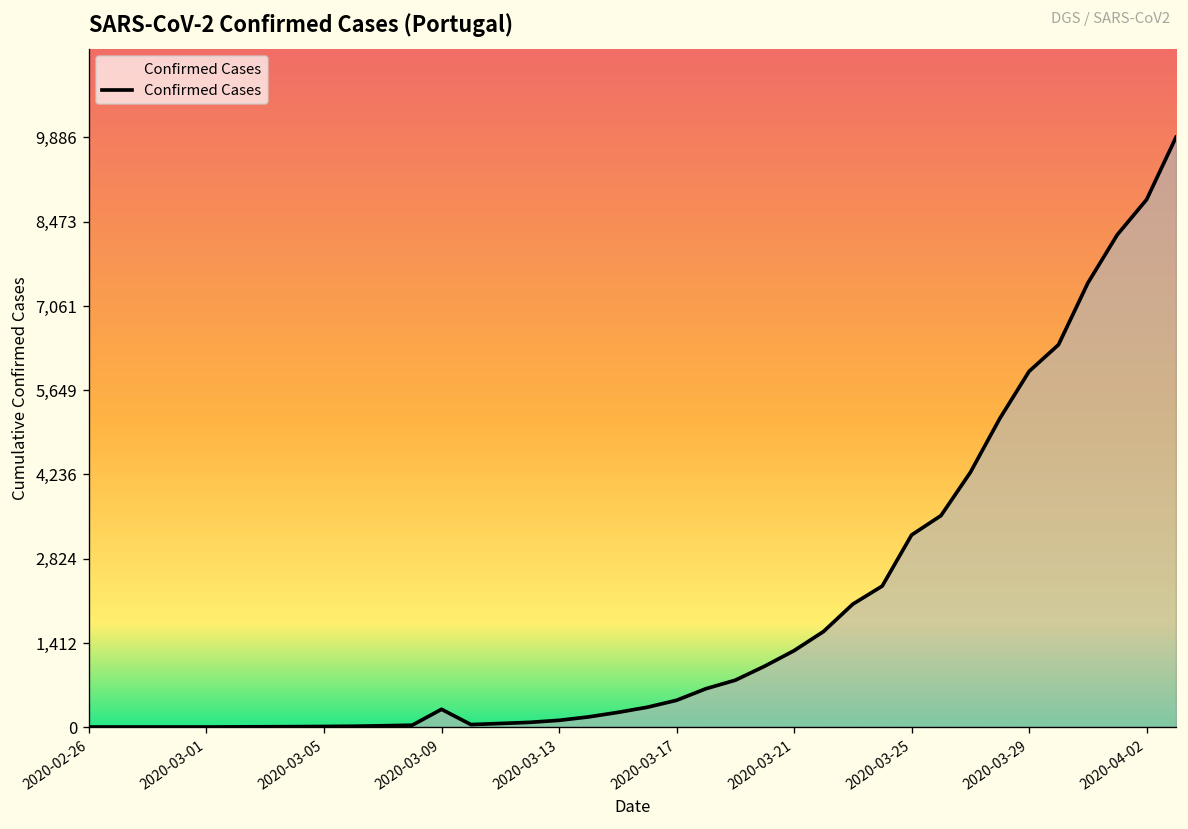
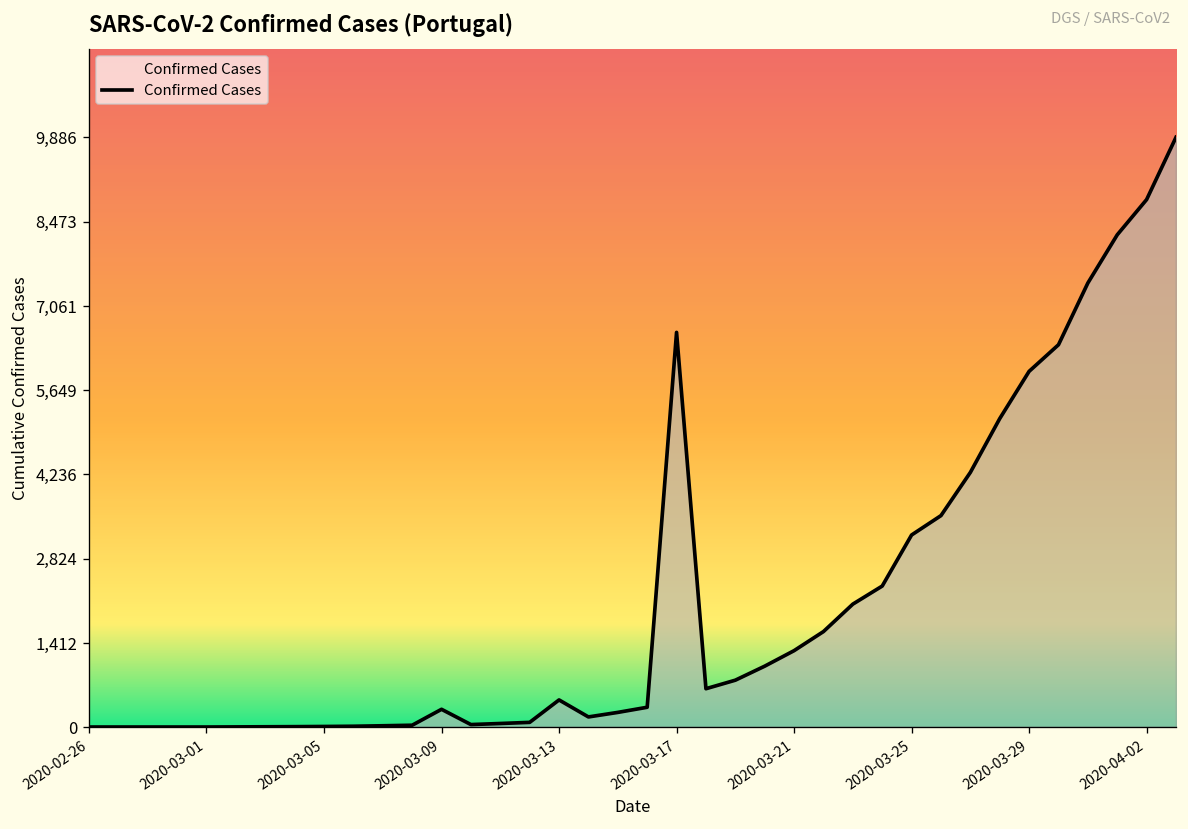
  {
    "2020-02-26": "0",
    "2020-03-01": "0",
    "2020-03-05": "0",
    "2020-03-09": "300",
-   "2020-03-13": "100",
-   "2020-03-17": "400",
+   "2020-03-13": "500",
+   "2020-03-17": "6,600",
    "2020-03-21": "1,300",
    "2020-03-25": "3,200",
    "2020-03-29": "6,000",
    "2020-04-02": "8,800"
  }
